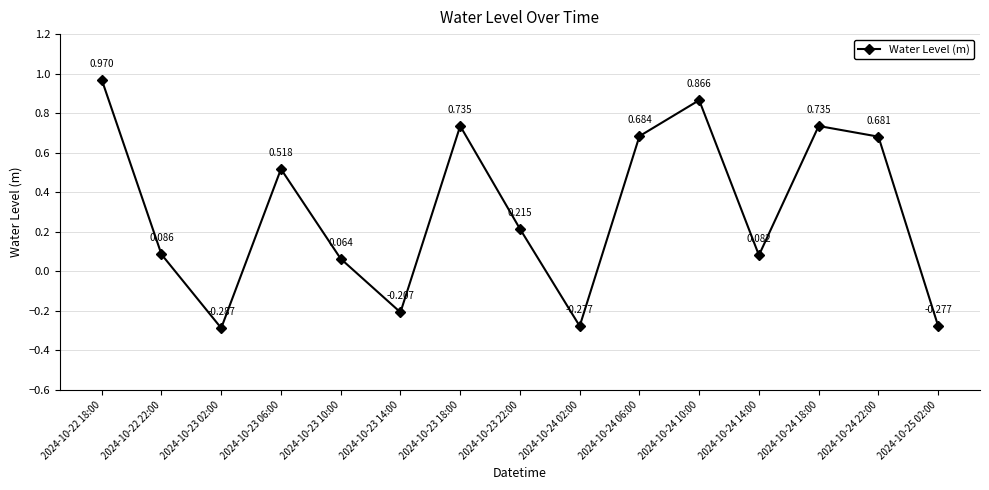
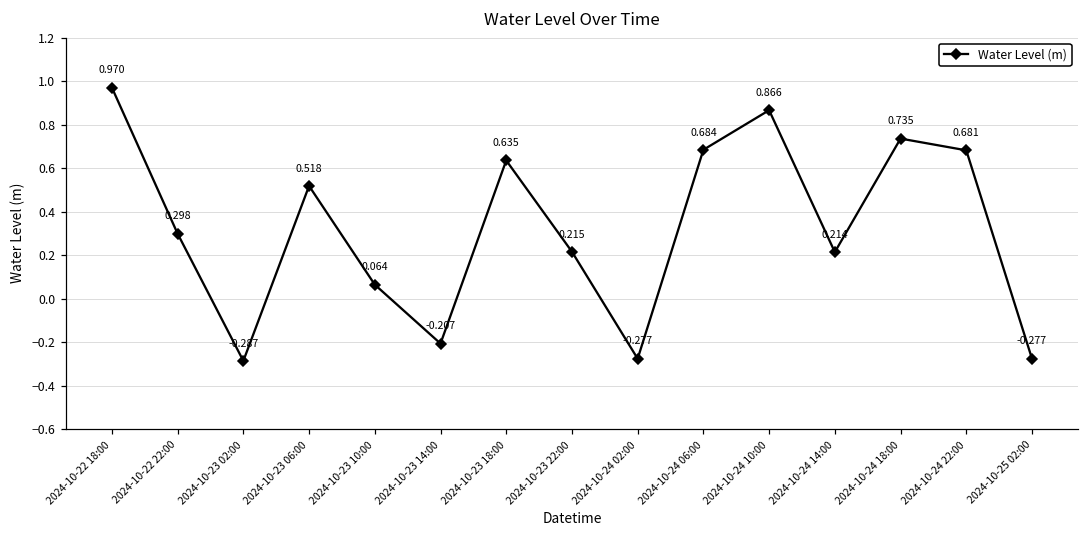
  {
    "2024-10-22 18:00": 0.970,
-   "2024-10-22 22:00": 0.086,
+   "2024-10-22 22:00": 0.298,
    "2024-10-23 02:00": -0.287,
    "2024-10-23 06:00": 0.518,
    "2024-10-23 10:00": 0.064,
    "2024-10-23 14:00": -0.207,
-   "2024-10-23 18:00": 0.735,
+   "2024-10-23 18:00": 0.635,
    "2024-10-23 22:00": 0.215,
    "2024-10-24 02:00": -0.277,
    "2024-10-24 06:00": 0.684,
    "2024-10-24 10:00": 0.866,
-   "2024-10-24 14:00": 0.082,
+   "2024-10-24 14:00": 0.214,
    "2024-10-24 18:00": 0.735,
    "2024-10-24 22:00": 0.681,
    "2024-10-25 02:00": -0.277
  }
